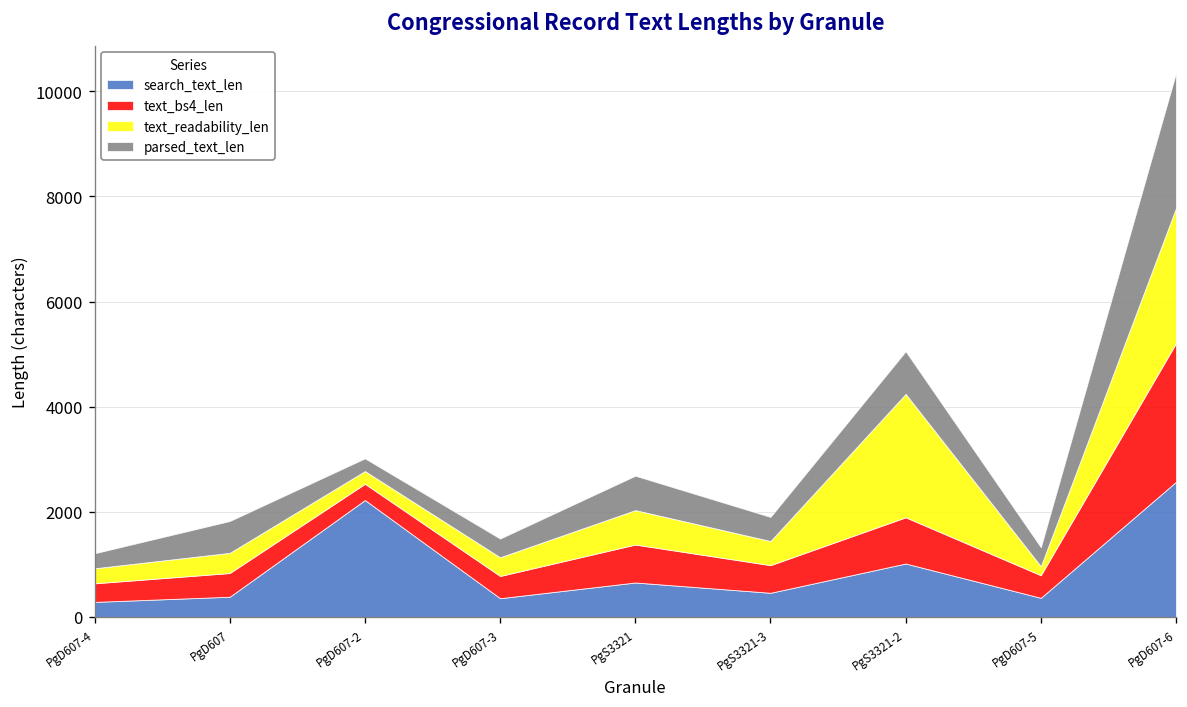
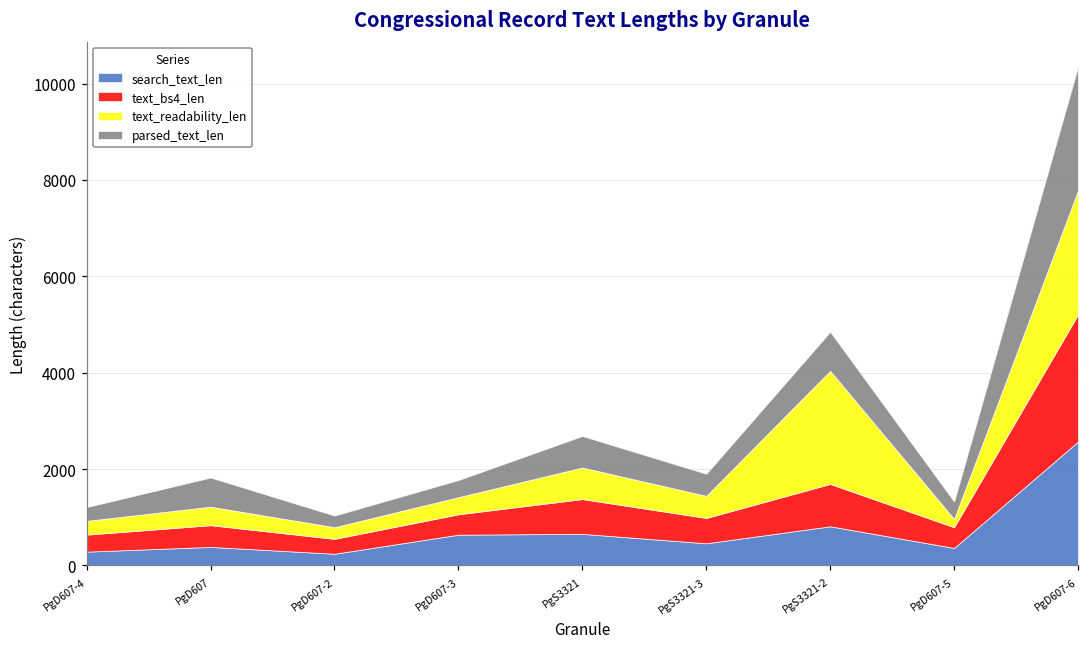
  {
    "search_text_len": {
      "PgD607-4": 300,
      "PgD607": 400,
-     "PgD607-2": 2200,
-     "PgD607-3": 400,
+     "PgD607-2": 200,
+     "PgD607-3": 600,
      "PgS3321": 700,
      "PgS3321-3": 500,
-     "PgS3321-2": 1000,
+     "PgS3321-2": 800,
      "PgD607-5": 400,
      "PgD607-6": 2600
    },
    "text_bs4_len": {
      "PgD607-4": 400,
      "PgD607": 500,
      "PgD607-2": 300,
      "PgD607-3": 400,
      "PgS3321": 700,
      "PgS3321-3": 500,
      "PgS3321-2": 900,
      "PgD607-5": 400,
      "PgD607-6": 2600
    },
    "text_readability_len": {
      "PgD607-4": 300,
      "PgD607": 400,
      "PgD607-2": 200,
      "PgD607-3": 400,
      "PgS3321": 700,
      "PgS3321-3": 500,
      "PgS3321-2": 2300,
      "PgD607-5": 200,
      "PgD607-6": 2600
    },
    "parsed_text_len": {
      "PgD607-4": 300,
      "PgD607": 600,
      "PgD607-2": 200,
      "PgD607-3": 400,
      "PgS3321": 700,
      "PgS3321-3": 500,
      "PgS3321-2": 800,
      "PgD607-5": 400,
      "PgD607-6": 2600
    }
  }
